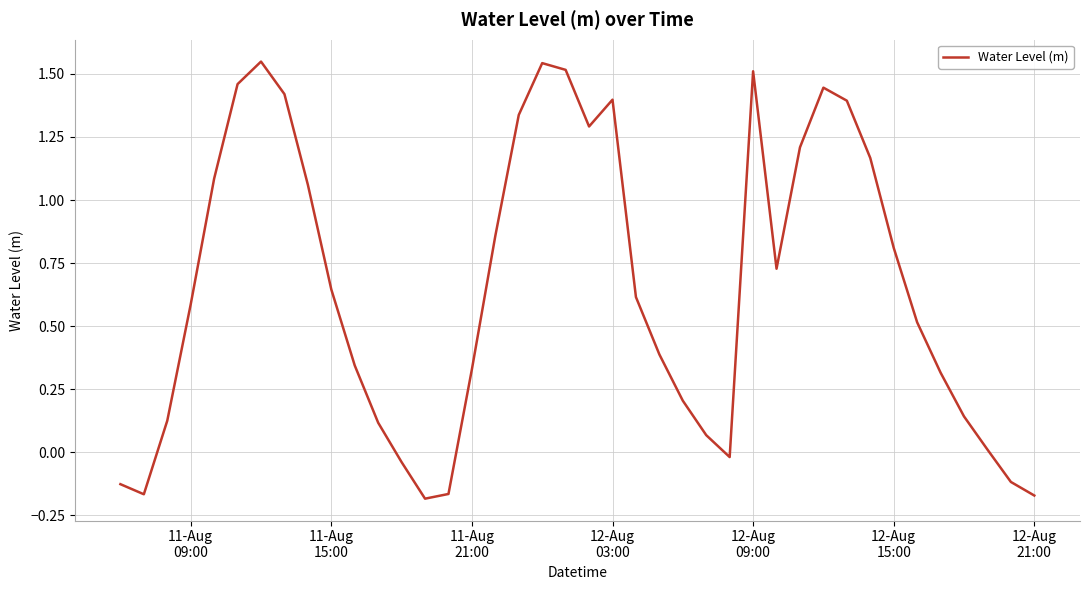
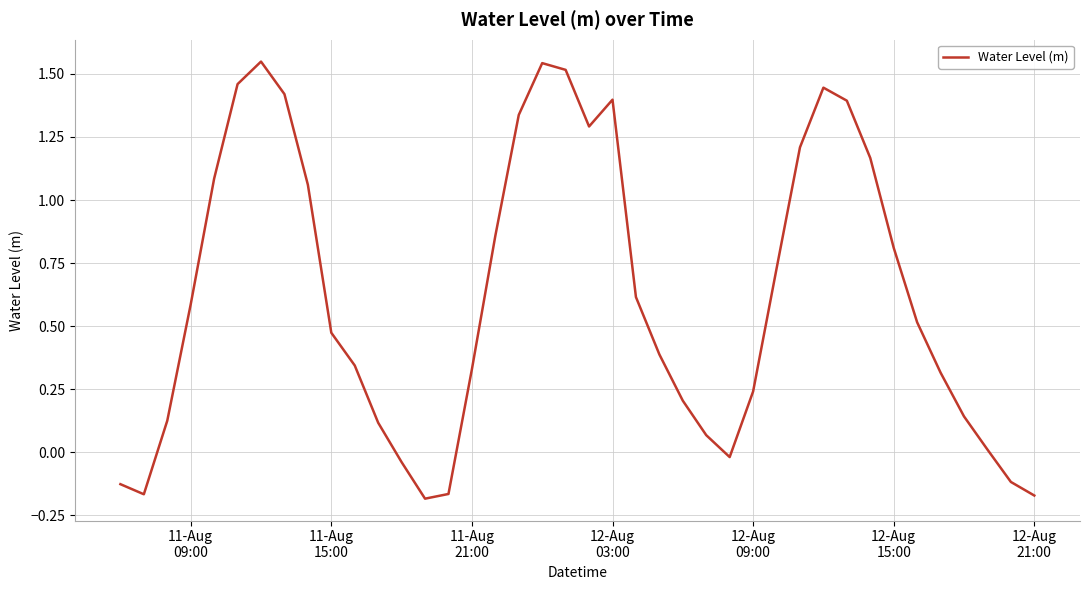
  {
    "11-Aug 09:00": 0.59,
-   "11-Aug 15:00": 0.65,
+   "11-Aug 15:00": 0.47,
    "11-Aug 21:00": 0.33,
    "12-Aug 03:00": 1.40,
-   "12-Aug 09:00": 1.51,
+   "12-Aug 09:00": 0.24,
    "12-Aug 15:00": 0.81,
    "12-Aug 21:00": -0.17
  }
